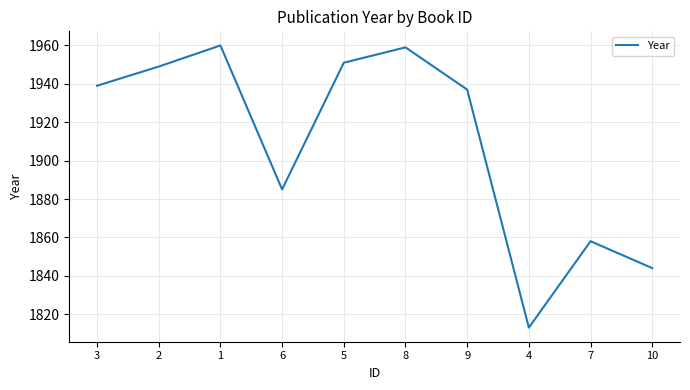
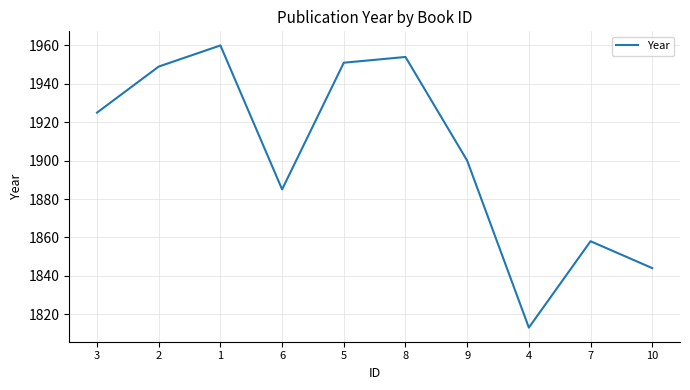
  {
-   "3": 1939,
+   "3": 1925,
    "2": 1949,
    "1": 1960,
    "6": 1885,
    "5": 1951,
-   "8": 1959,
-   "9": 1937,
+   "8": 1954,
+   "9": 1900,
    "4": 1813,
    "7": 1858,
    "10": 1844
  }
